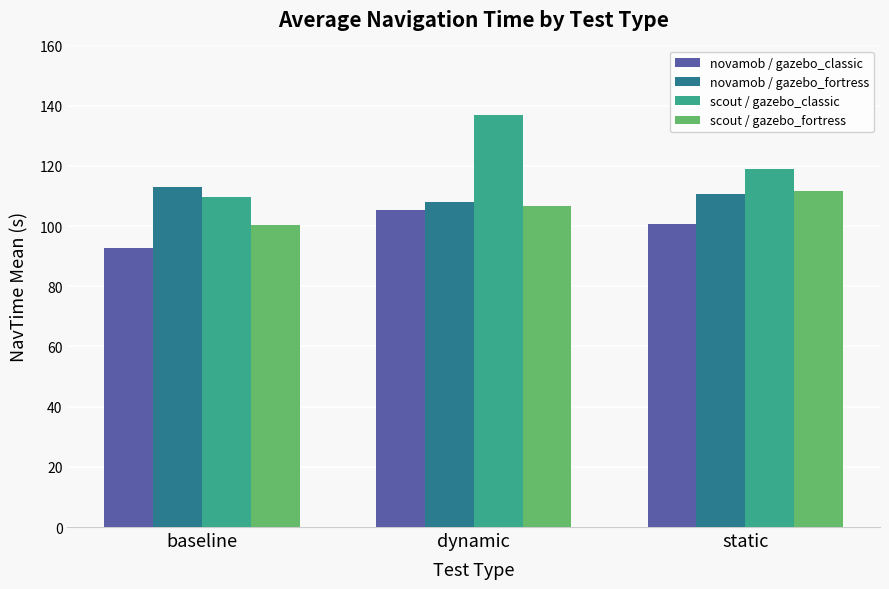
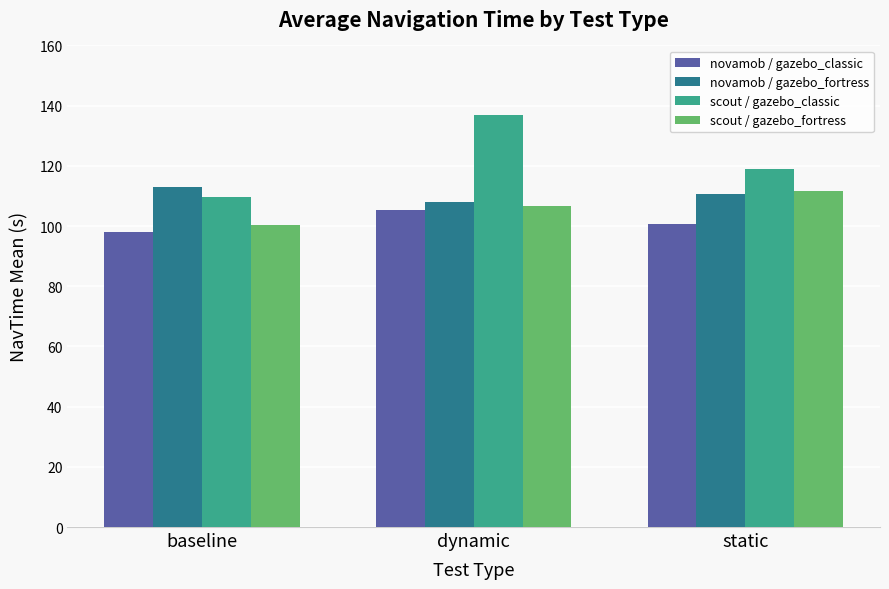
  {
    "novamob / gazebo_classic": {
-     "baseline": 93,
+     "baseline": 98,
      "dynamic": 105,
      "static": 101
    }
  }
